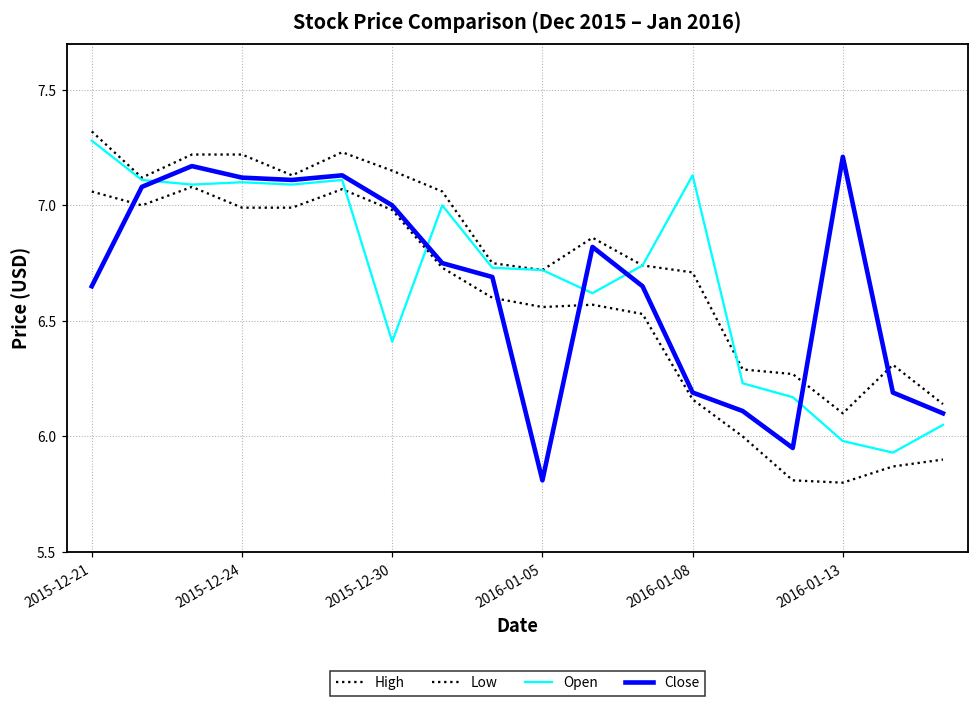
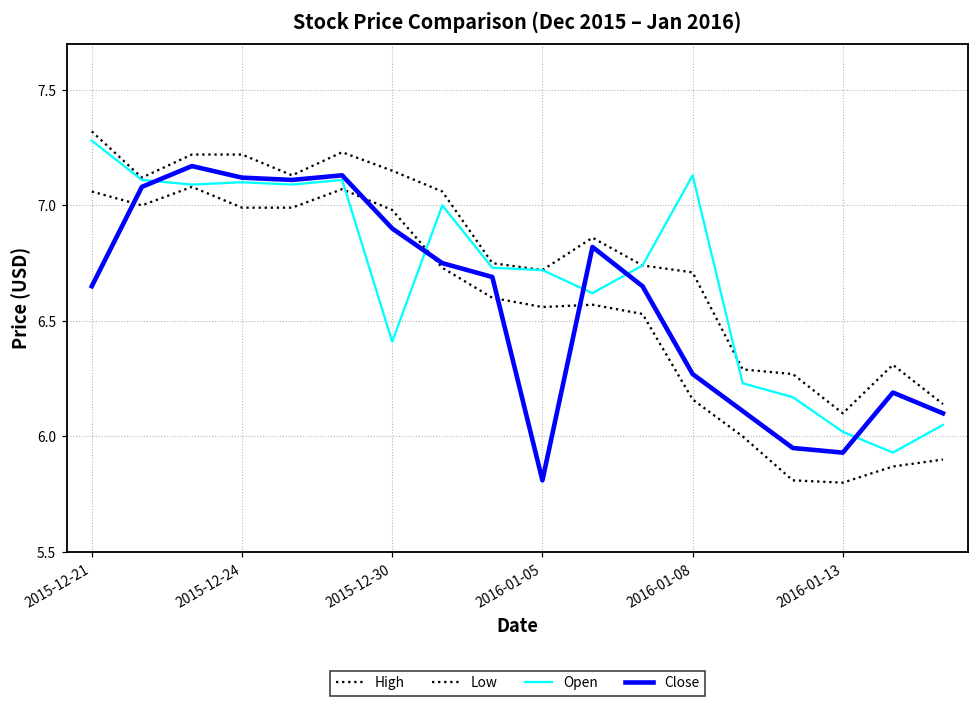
  {
    "Open": {
      "2015-12-21": 7.28,
      "2015-12-24": 7.10,
      "2015-12-30": 6.41,
      "2016-01-08": 7.13,
-     "2016-01-13": 5.98
+     "2016-01-13": 6.02
    },
    "Close": {
      "2015-12-21": 6.65,
      "2015-12-24": 7.12,
-     "2015-12-30": 7.0,
+     "2015-12-30": 6.9,
      "2016-01-05": 5.81,
-     "2016-01-08": 6.19,
-     "2016-01-13": 7.21
+     "2016-01-08": 6.27,
+     "2016-01-13": 5.93
    }
  }
